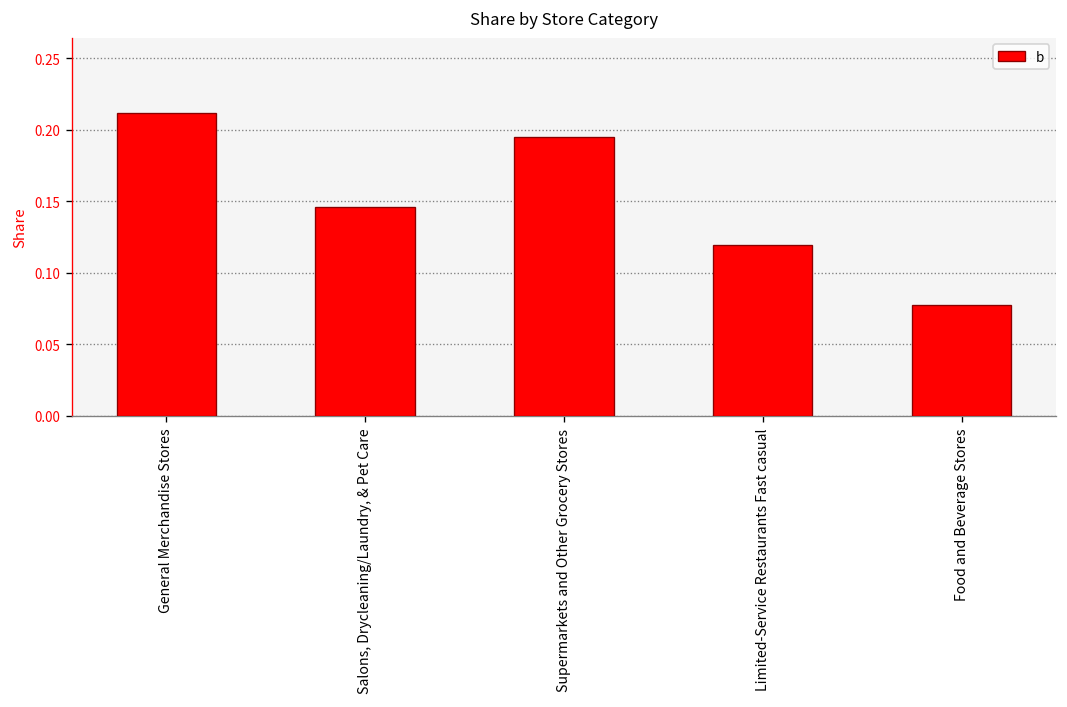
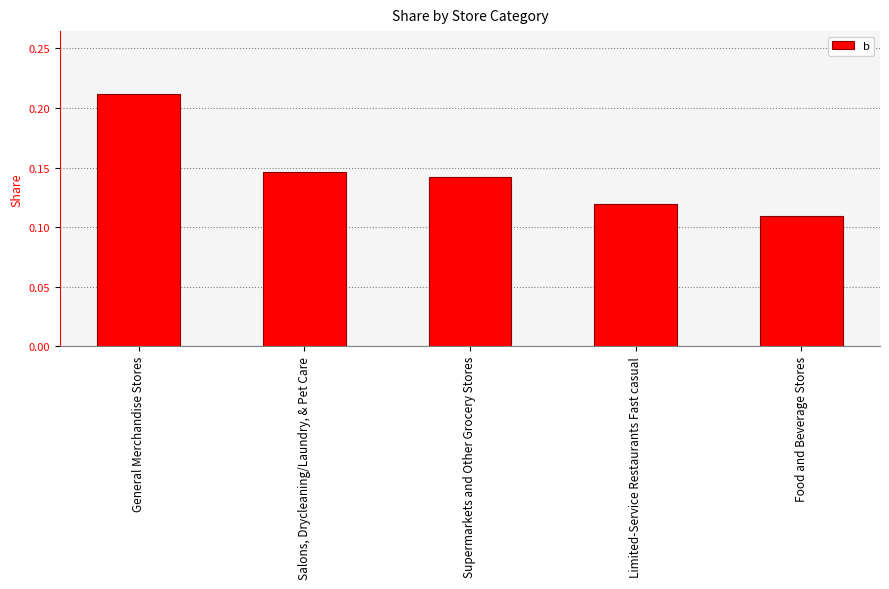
  {
    "General Merchandise Stores": 0.212,
    "Salons, Drycleaning/Laundry, & Pet Care": 0.146,
-   "Supermarkets and Other Grocery Stores": 0.195,
+   "Supermarkets and Other Grocery Stores": 0.142,
    "Limited-Service Restaurants Fast casual": 0.120,
-   "Food and Beverage Stores": 0.077
+   "Food and Beverage Stores": 0.110
  }
